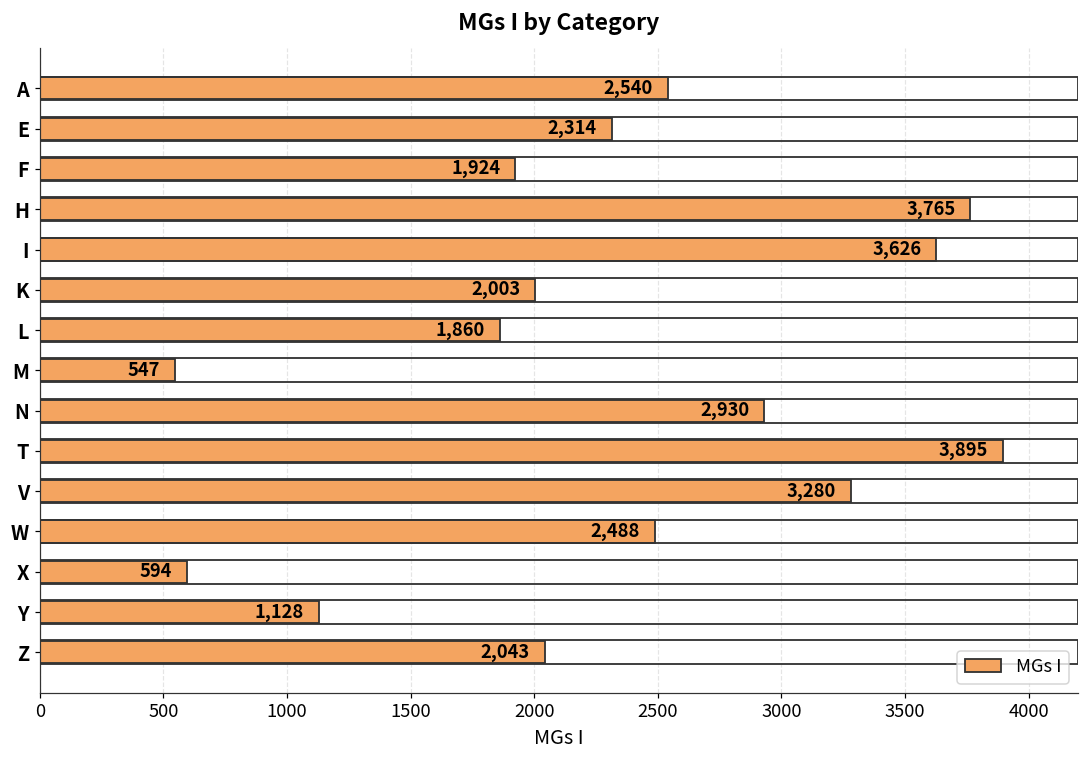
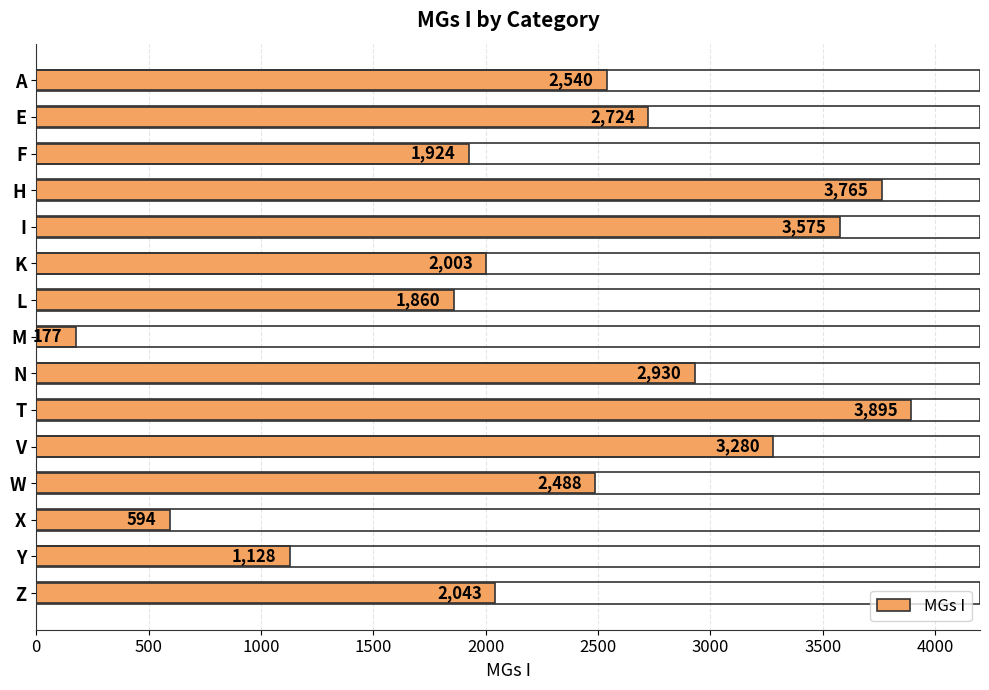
  {
    "A": "2,540",
-   "E": "2,314",
+   "E": "2,724",
    "F": "1,924",
    "H": "3,765",
-   "I": "3,626",
+   "I": "3,575",
    "K": "2,003",
    "L": "1,860",
-   "M": "547",
+   "M": "177",
    "N": "2,930",
    "T": "3,895",
    "V": "3,280",
    "W": "2,488",
    "X": "594",
    "Y": "1,128",
    "Z": "2,043"
  }
